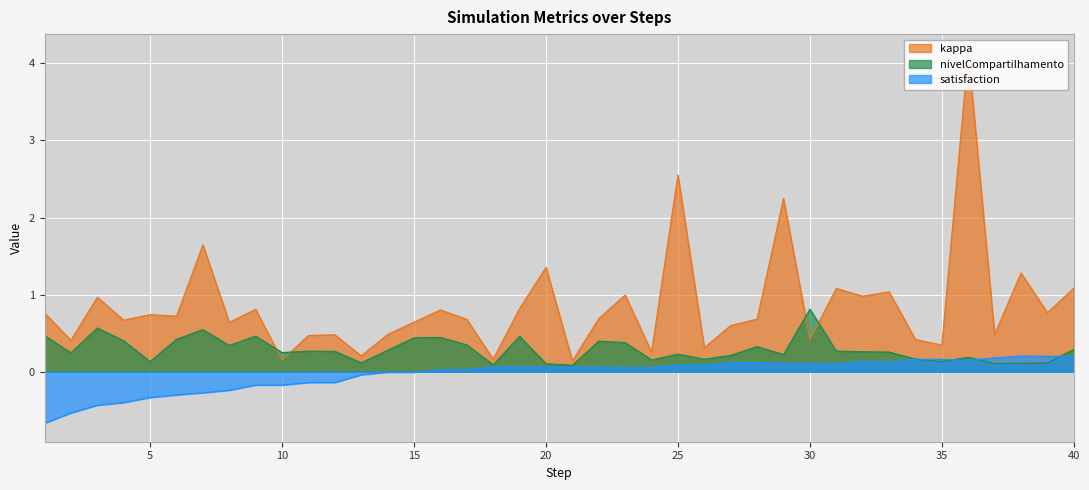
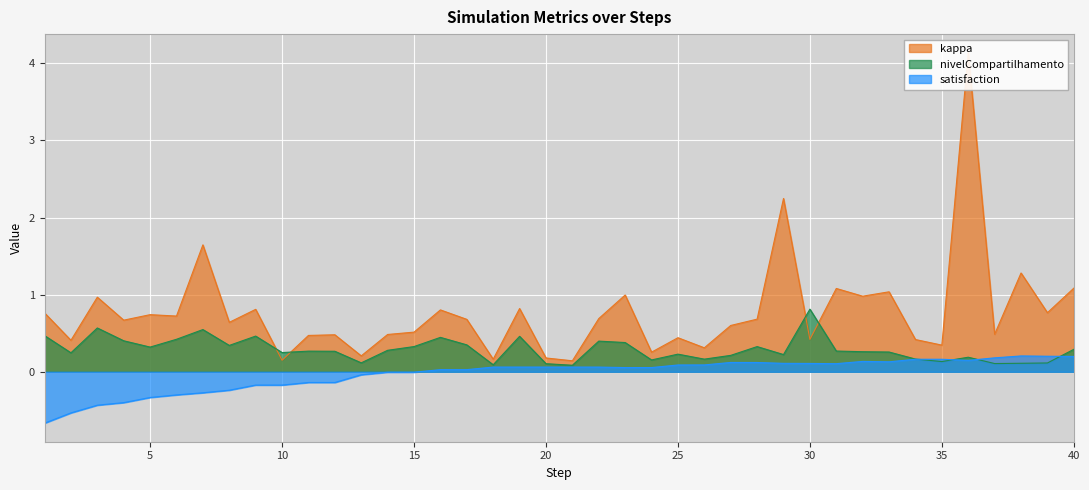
  {
    "kappa": {
      "5": 0.7,
      "10": 0.1,
-     "15": 0.6,
-     "20": 1.4,
-     "25": 2.6,
+     "15": 0.5,
+     "20": 0.2,
+     "25": 0.4,
      "30": 0.4,
      "35": 0.3,
      "40": 1.1
    },
    "nivelCompartilhamento": {
-     "5": 0.1,
+     "5": 0.3,
      "10": 0.2,
-     "15": 0.4,
+     "15": 0.3,
      "20": 0.1,
      "25": 0.2,
      "30": 0.8,
      "40": 0.3
    }
  }
